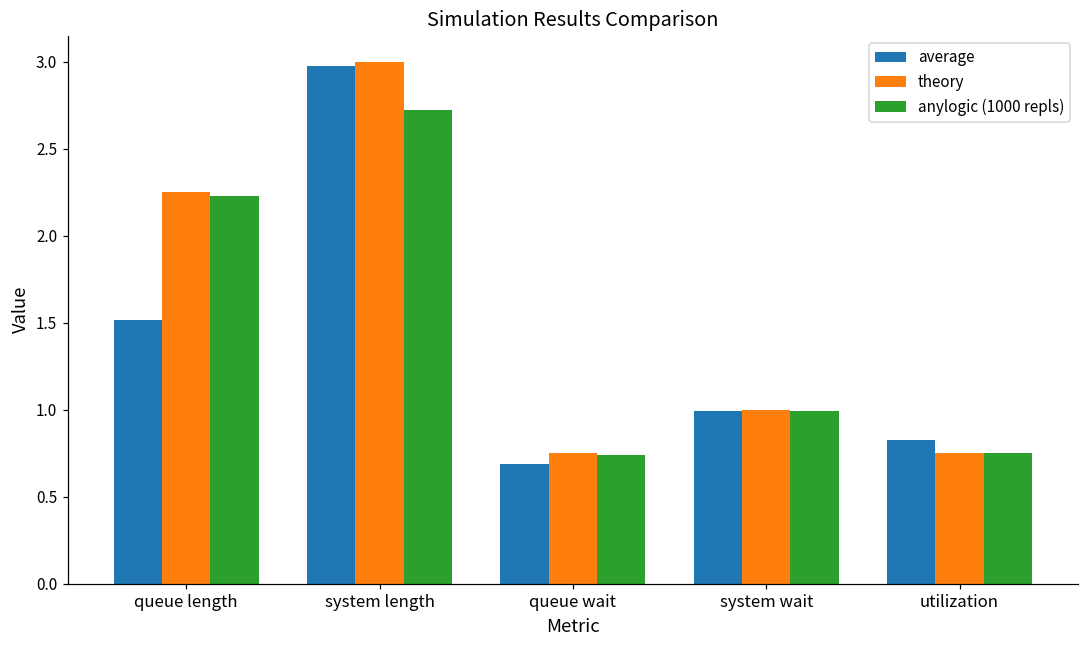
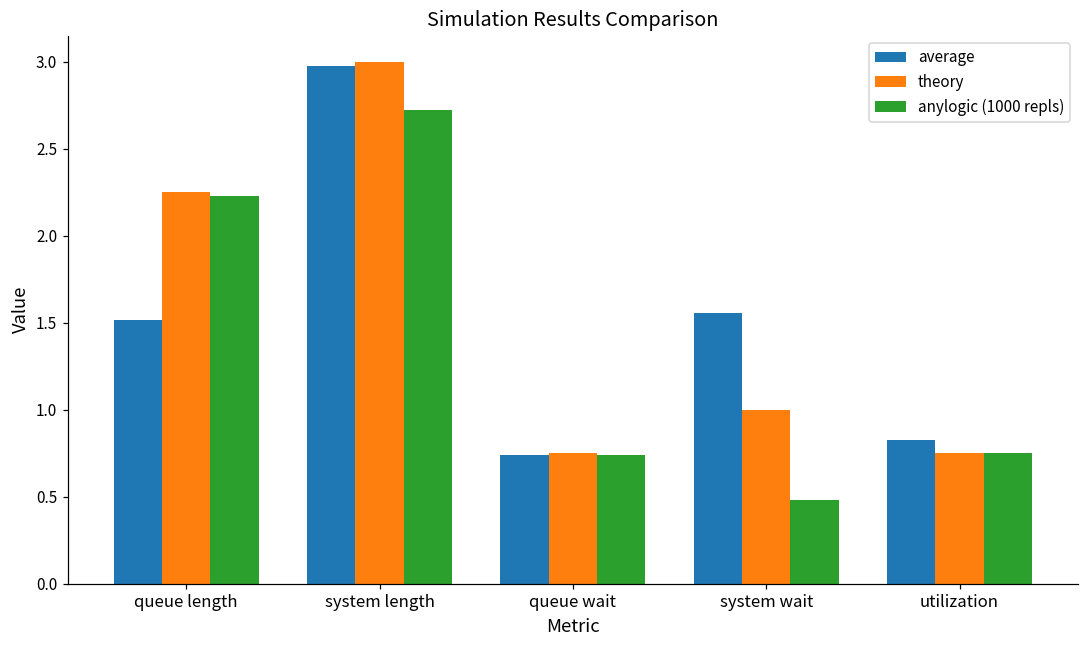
  {
    "average": {
      "queue length": 1.51,
      "system length": 2.98,
-     "queue wait": 0.69,
-     "system wait": 0.99,
+     "queue wait": 0.74,
+     "system wait": 1.55,
      "utilization": 0.82
    },
    "theory": {
      "queue length": 2.25,
      "system length": 3.00,
      "queue wait": 0.75,
      "system wait": 1.00,
      "utilization": 0.75
    },
    "anylogic (1000 repls)": {
      "queue length": 2.23,
      "system length": 2.72,
      "queue wait": 0.74,
-     "system wait": 0.99,
+     "system wait": 0.48,
      "utilization": 0.75
    }
  }
